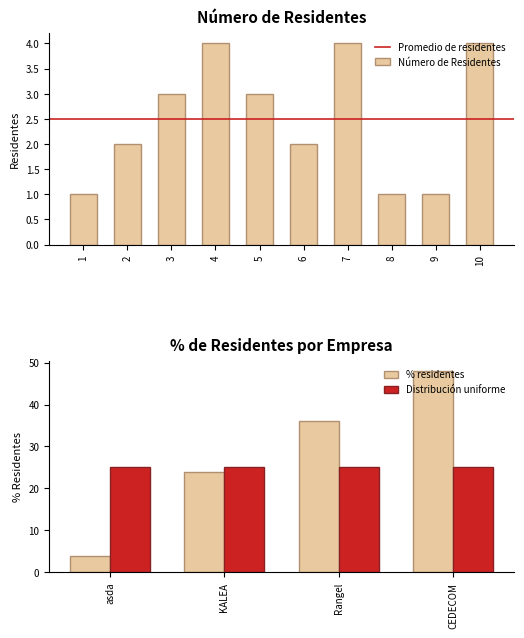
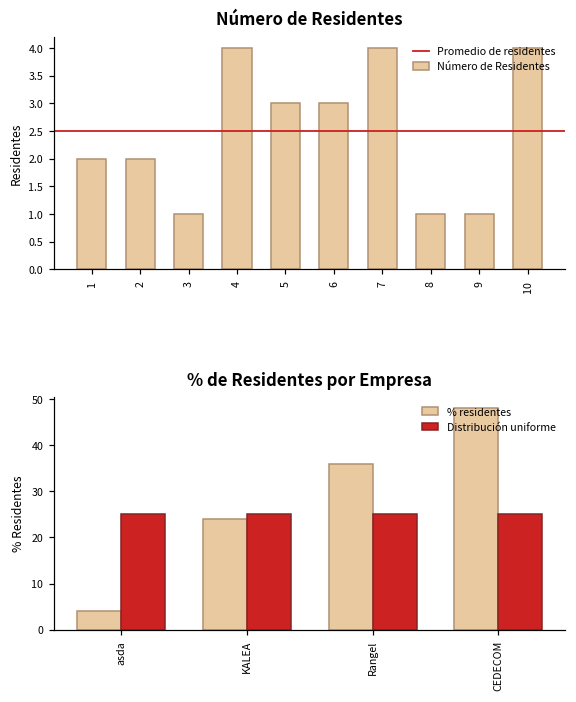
  {
    "Número de Residentes": {
-     "1": 1,
+     "1": 2,
      "2": 2,
-     "3": 3,
+     "3": 1,
      "4": 4,
      "5": 3,
-     "6": 2,
+     "6": 3,
      "7": 4,
      "8": 1,
      "9": 1,
      "10": 4
    },
    "% de Residentes por Empresa": {
      "% residentes": {
        "asda": 4,
        "KALEA": 24,
        "Rangel": 36,
        "CEDECOM": 48
      },
      "Distribución uniforme": {
        "asda": 25,
        "KALEA": 25,
        "Rangel": 25,
        "CEDECOM": 25
      }
    }
  }
